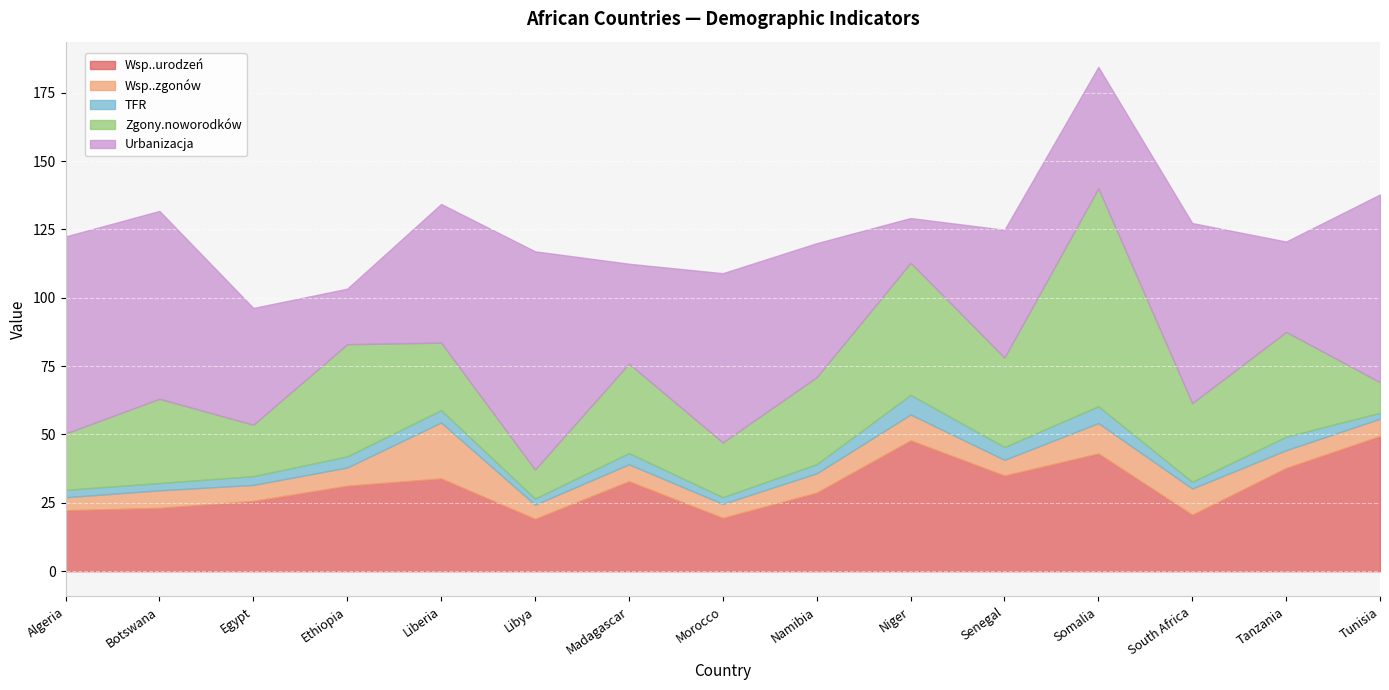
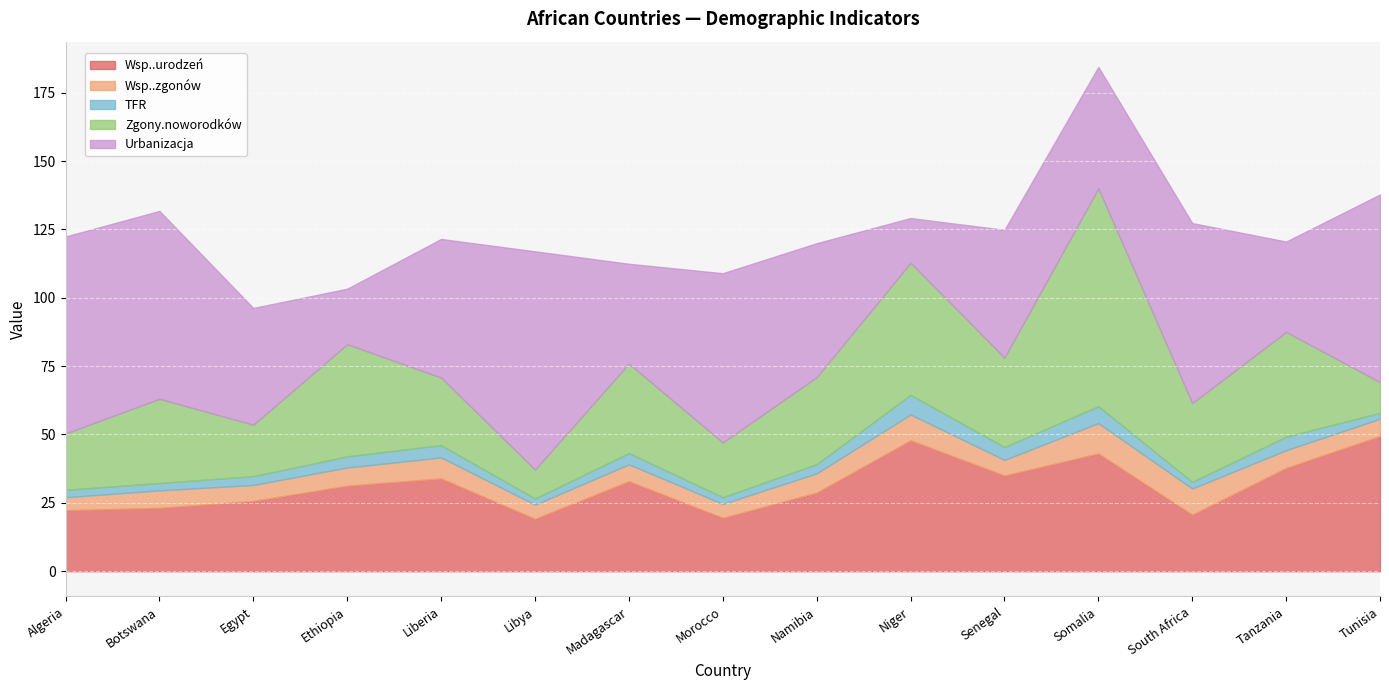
  {
    "Wsp..urodzeń": {
      "Algeria": 22,
      "Botswana": 23,
      "Egypt": 26,
      "Ethiopia": 31,
      "Liberia": 34,
      "Libya": 19,
      "Madagascar": 33,
      "Morocco": 20,
      "Namibia": 29,
      "Niger": 48,
      "Senegal": 35,
      "Somalia": 43,
      "South Africa": 21,
      "Tanzania": 38,
      "Tunisia": 49
    },
    "Wsp..zgonów": {
      "Algeria": 5,
      "Botswana": 6,
      "Egypt": 6,
      "Ethiopia": 7,
-     "Liberia": 20,
+     "Liberia": 8,
      "Libya": 5,
      "Madagascar": 6,
      "Morocco": 5,
      "Namibia": 7,
      "Niger": 9,
      "Senegal": 6,
      "Somalia": 11,
      "South Africa": 10,
      "Tanzania": 6,
      "Tunisia": 6
    },
    "TFR": {
      "Algeria": 3,
      "Botswana": 3,
      "Egypt": 3,
      "Ethiopia": 4,
      "Liberia": 5,
      "Libya": 2,
      "Madagascar": 4,
      "Morocco": 2,
      "Namibia": 3,
      "Niger": 7,
      "Senegal": 5,
      "Somalia": 6,
      "South Africa": 2,
      "Tanzania": 5,
      "Tunisia": 2
    },
    "Zgony.noworodków": {
      "Algeria": 21,
      "Botswana": 31,
      "Egypt": 19,
      "Ethiopia": 41,
      "Liberia": 25,
      "Libya": 11,
      "Madagascar": 33,
      "Morocco": 20,
      "Namibia": 32,
      "Niger": 48,
      "Senegal": 33,
      "Somalia": 80,
      "South Africa": 29,
      "Tanzania": 38,
      "Tunisia": 11
    },
    "Urbanizacja": {
      "Algeria": 72,
      "Botswana": 69,
      "Egypt": 43,
      "Ethiopia": 20,
      "Liberia": 51,
      "Libya": 80,
      "Madagascar": 37,
      "Morocco": 62,
      "Namibia": 49,
      "Niger": 16,
      "Senegal": 47,
      "Somalia": 44,
      "South Africa": 66,
      "Tanzania": 33,
      "Tunisia": 69
    }
  }
